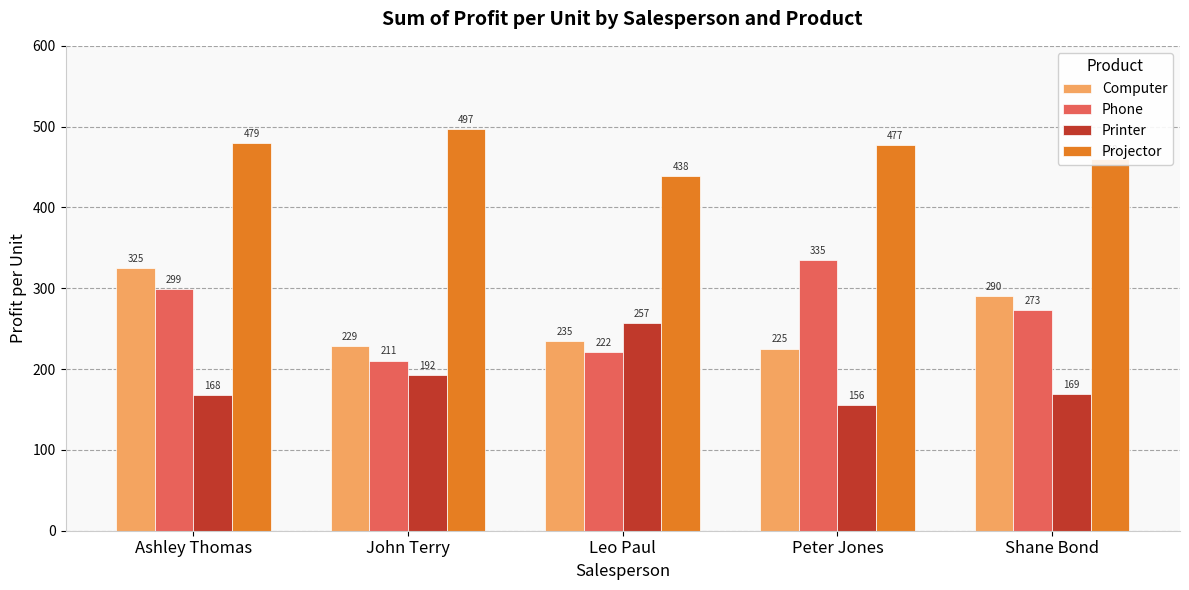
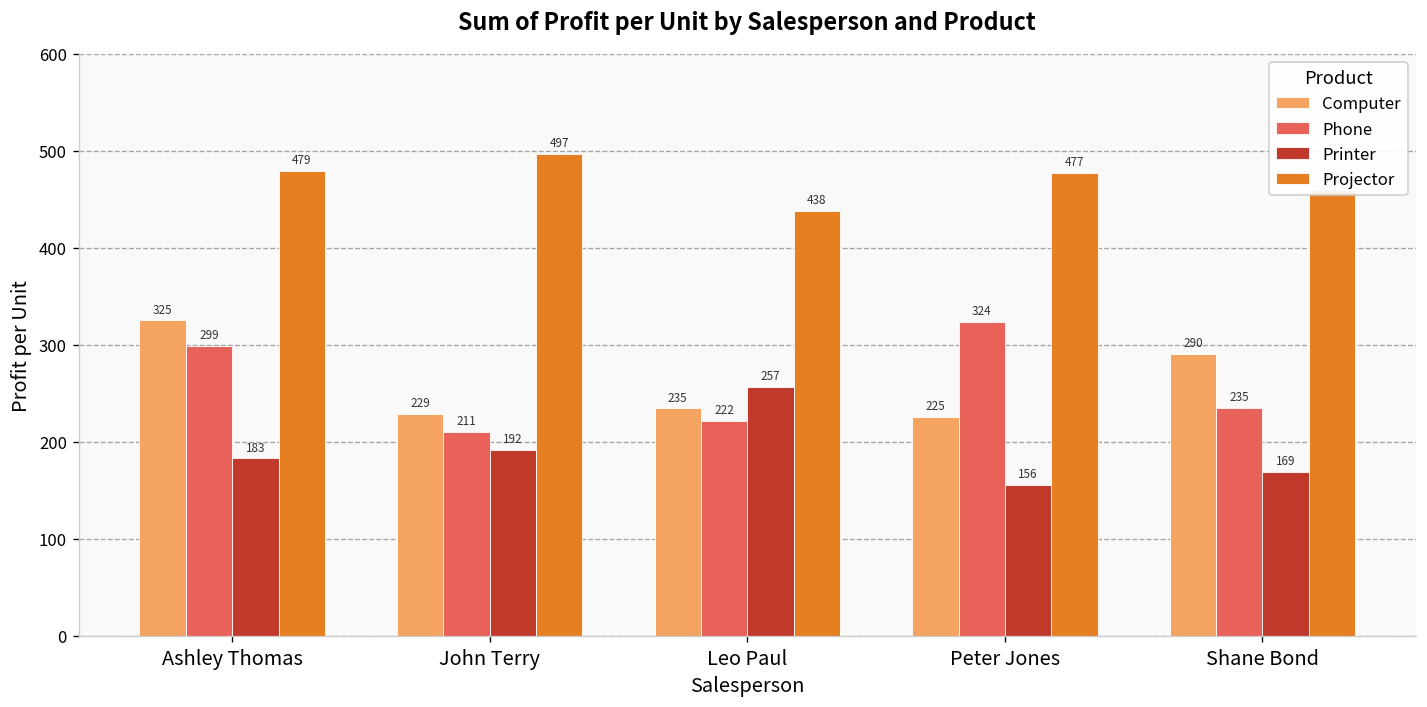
  {
    "Computer": {
      "Ashley Thomas": 325,
      "John Terry": 229,
      "Leo Paul": 235,
      "Peter Jones": 225,
      "Shane Bond": 290
    },
    "Phone": {
      "Ashley Thomas": 299,
      "John Terry": 211,
      "Leo Paul": 222,
-     "Peter Jones": 335,
-     "Shane Bond": 273
+     "Peter Jones": 324,
+     "Shane Bond": 235
    },
    "Printer": {
-     "Ashley Thomas": 168,
+     "Ashley Thomas": 183,
      "John Terry": 192,
      "Leo Paul": 257,
      "Peter Jones": 156,
      "Shane Bond": 169
    },
    "Projector": {
      "Ashley Thomas": 479,
      "John Terry": 497,
      "Leo Paul": 438,
      "Peter Jones": 477
    }
  }
